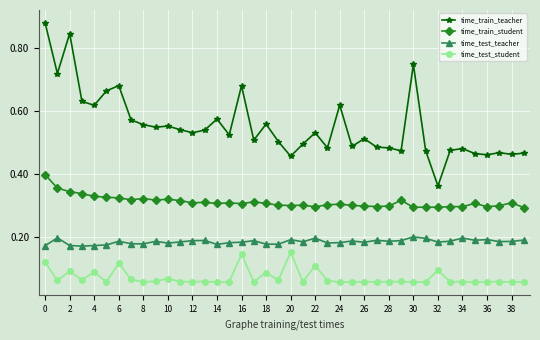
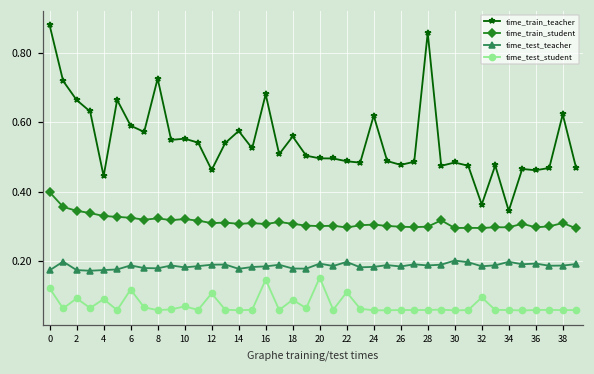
  {
    "time_train_teacher": {
      "0": 0.88,
-     "2": 0.85,
-     "4": 0.62,
-     "6": 0.68,
-     "8": 0.56,
+     "2": 0.66,
+     "4": 0.44,
+     "6": 0.59,
+     "8": 0.73,
      "10": 0.55,
-     "12": 0.53,
+     "12": 0.46,
      "14": 0.57,
      "16": 0.68,
      "18": 0.56,
-     "20": 0.46,
-     "22": 0.53,
+     "20": 0.50,
+     "22": 0.49,
      "24": 0.62,
-     "26": 0.51,
-     "28": 0.48,
-     "30": 0.75,
+     "26": 0.48,
+     "28": 0.86,
+     "30": 0.48,
      "32": 0.36,
-     "34": 0.48,
+     "34": 0.34,
      "36": 0.46,
-     "38": 0.46
+     "38": 0.62
    },
    "time_test_student": {
      "0": 0.12,
      "2": 0.09,
      "4": 0.09,
      "6": 0.12,
      "8": 0.06,
      "10": 0.07,
-     "12": 0.06,
+     "12": 0.11,
      "14": 0.06,
      "16": 0.15,
      "18": 0.09,
      "20": 0.15,
      "22": 0.11,
      "24": 0.06,
      "26": 0.06,
      "28": 0.06,
      "30": 0.06,
      "32": 0.10,
      "34": 0.06,
      "36": 0.06,
      "38": 0.06
    }
  }
